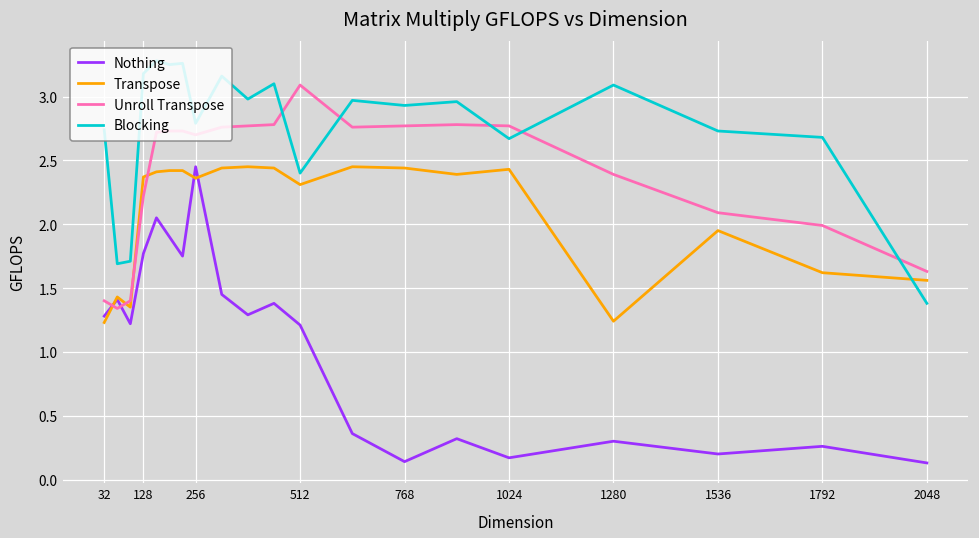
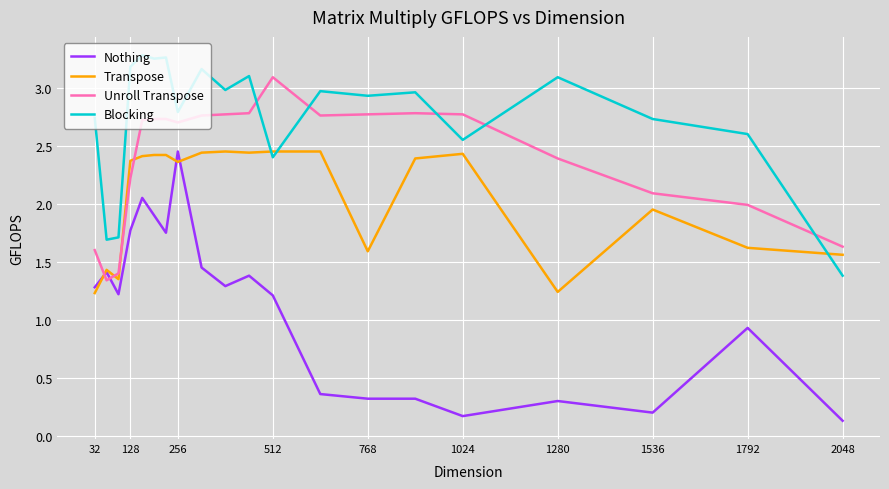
  {
    "Nothing": {
      "32": 1.28,
      "128": 1.77,
      "256": 2.45,
      "512": 1.21,
-     "768": 0.14,
+     "768": 0.32,
      "1024": 0.17,
      "1280": 0.30,
      "1536": 0.20,
-     "1792": 0.26,
+     "1792": 0.93,
      "2048": 0.13
    },
    "Transpose": {
      "32": 1.23,
      "128": 2.37,
      "256": 2.36,
-     "512": 2.31,
-     "768": 2.44,
+     "512": 2.45,
+     "768": 1.59,
      "1024": 2.43,
      "1280": 1.24,
      "1536": 1.95,
      "1792": 1.62,
      "2048": 1.56
    },
    "Unroll Transpose": {
-     "32": 1.4,
+     "32": 1.6,
      "128": 2.2,
      "512": 3.1,
      "768": 2.77,
      "1024": 2.77,
      "1280": 2.4,
      "1536": 2.1,
      "1792": 2.0,
      "2048": 1.63
    },
    "Blocking": {
      "512": 2.40,
      "768": 2.93,
-     "1024": 2.67,
+     "1024": 2.55,
      "1280": 3.09,
      "1536": 2.73,
-     "1792": 2.68,
+     "1792": 2.60,
      "2048": 1.38
    }
  }
